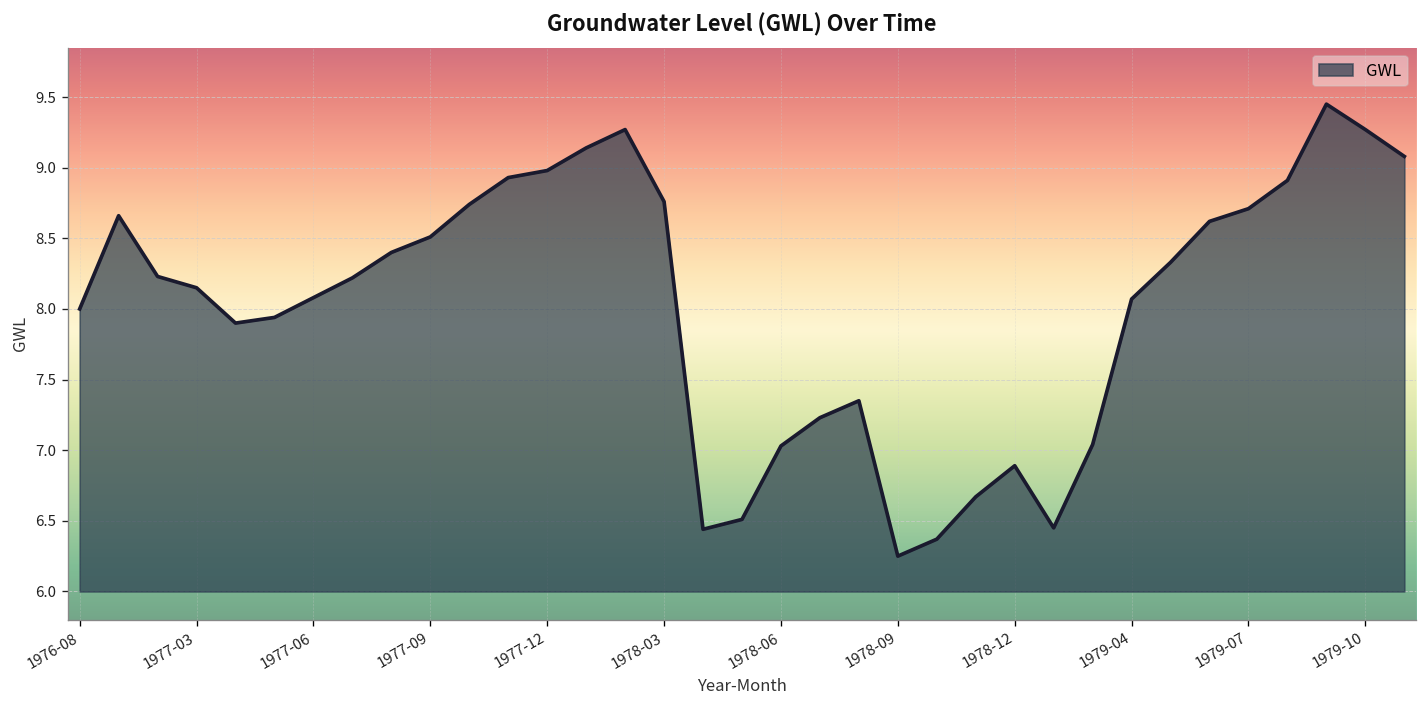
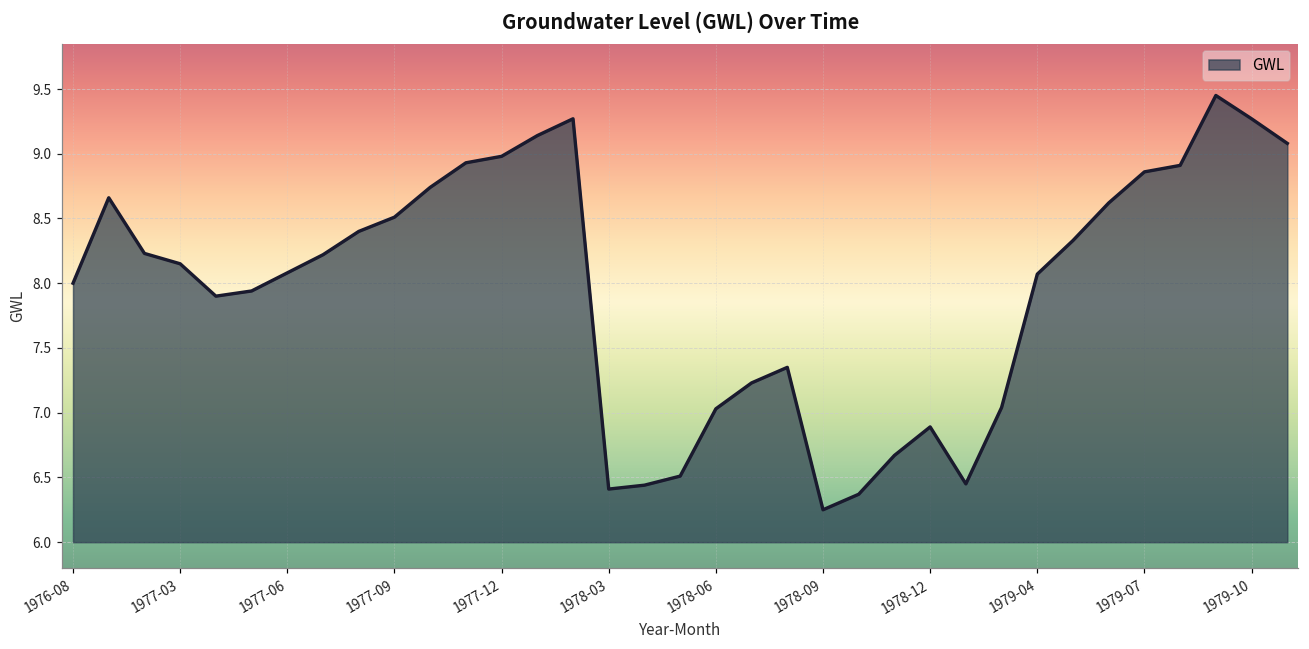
  {
    "1976-08": 8.00,
    "1977-03": 8.15,
    "1977-06": 8.08,
    "1977-09": 8.51,
    "1977-12": 8.98,
-   "1978-03": 8.76,
+   "1978-03": 6.41,
    "1978-06": 7.03,
    "1978-09": 6.25,
    "1978-12": 6.89,
    "1979-04": 8.07,
-   "1979-07": 8.71,
+   "1979-07": 8.86,
    "1979-10": 9.27
  }
